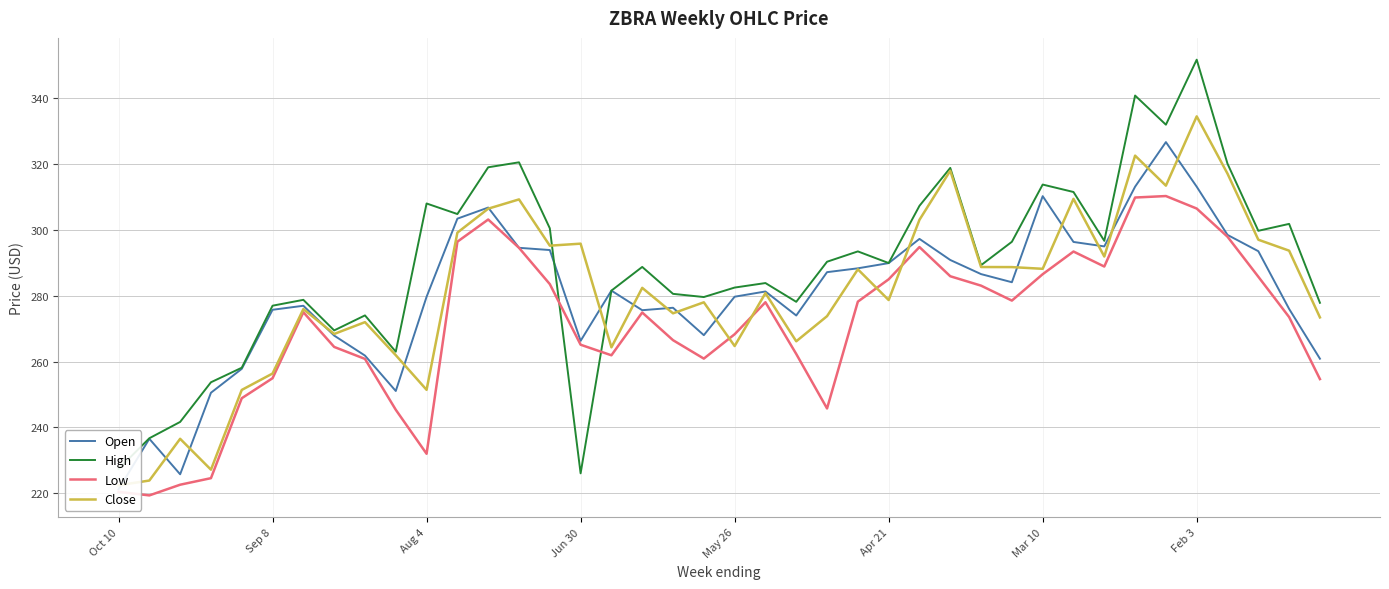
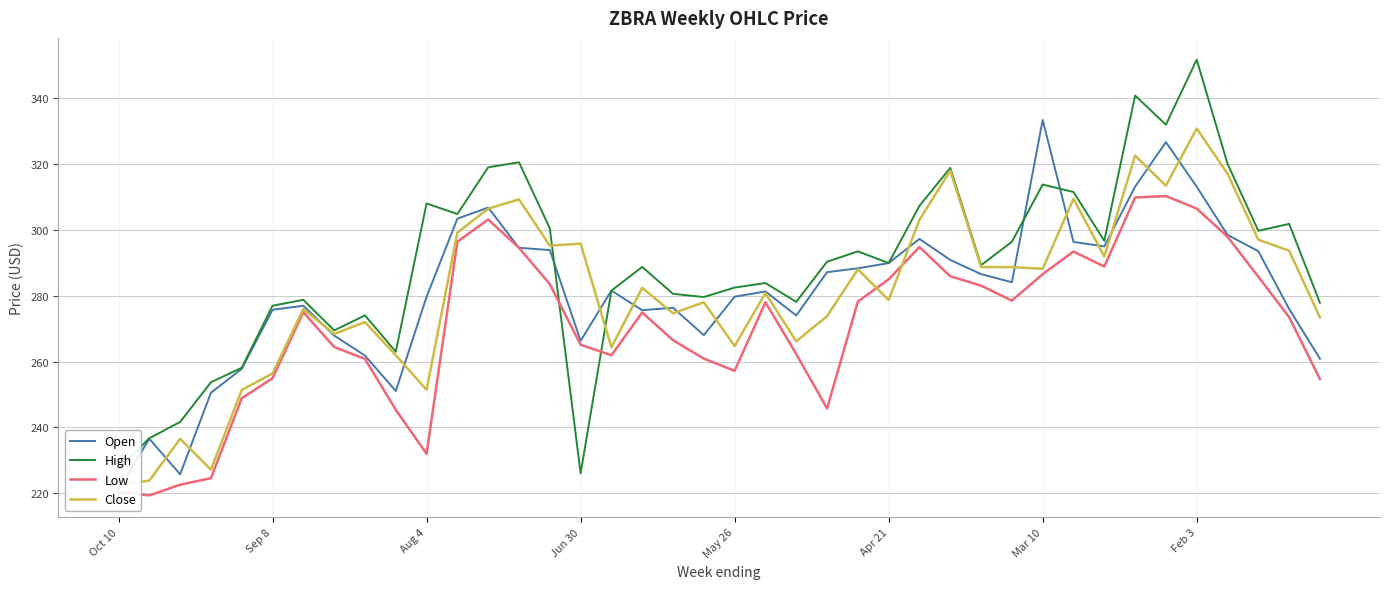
  {
    "Open": {
      "Sep 8": 276,
      "Aug 4": 280,
      "Jun 30": 266,
      "May 26": 280,
-     "Mar 10": 310,
+     "Mar 10": 333,
      "Feb 3": 313
    },
    "High": {
      "Sep 8": 277,
      "Aug 4": 308,
      "Jun 30": 226,
      "May 26": 282,
      "Mar 10": 314,
      "Feb 3": 352
    },
    "Low": {
      "Sep 8": 255,
      "Aug 4": 232,
      "Jun 30": 265,
-     "May 26": 268,
+     "May 26": 257,
      "Apr 21": 285,
      "Mar 10": 287,
      "Feb 3": 307
    },
    "Close": {
      "Sep 8": 256,
      "Aug 4": 251,
      "Jun 30": 296,
      "May 26": 265,
      "Apr 21": 279,
      "Mar 10": 288,
-     "Feb 3": 335
+     "Feb 3": 331
    }
  }
